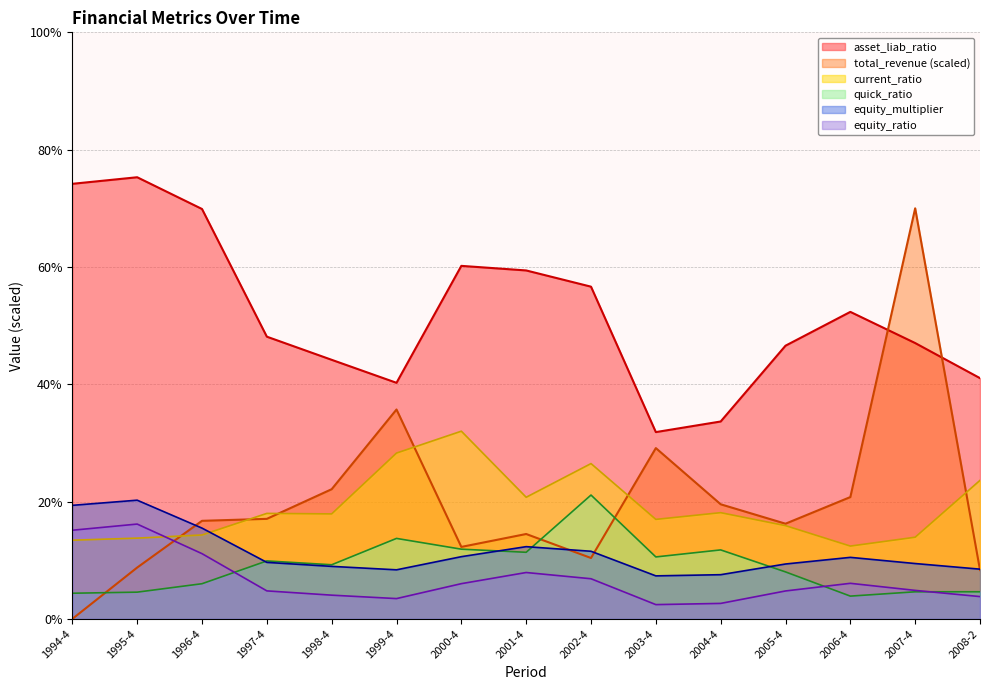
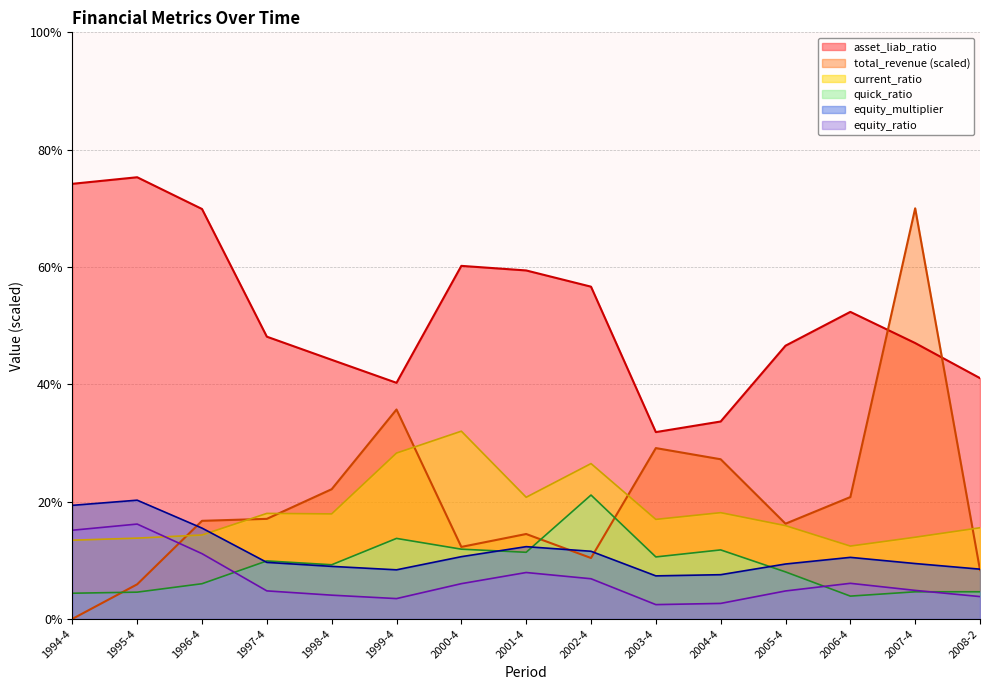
  {
    "asset_liab_ratio": {
      "1994-4": "74%",
      "1995-4": "75%",
      "1996-4": "70%",
      "1997-4": "48%",
      "1998-4": "44%",
      "1999-4": "40%",
      "2000-4": "60%",
      "2001-4": "59%",
      "2002-4": "57%",
      "2003-4": "32%",
      "2004-4": "34%",
      "2005-4": "47%",
      "2006-4": "52%",
      "2007-4": "47%",
      "2008-2": "41%"
    },
    "total_revenue (scaled)": {
      "1994-4": "0%",
-     "1995-4": "9%",
+     "1995-4": "6%",
      "1996-4": "17%",
      "1997-4": "17%",
      "1998-4": "22%",
      "1999-4": "36%",
      "2001-4": "14%",
      "2002-4": "10%",
      "2003-4": "29%",
-     "2004-4": "20%",
+     "2004-4": "27%",
      "2006-4": "21%",
      "2007-4": "70%"
    },
    "current_ratio": {
      "1994-4": "13%",
      "1995-4": "14%",
      "1996-4": "14%",
      "1997-4": "18%",
      "1998-4": "18%",
      "1999-4": "28%",
      "2000-4": "32%",
      "2001-4": "21%",
      "2002-4": "26%",
      "2003-4": "17%",
      "2004-4": "18%",
      "2006-4": "12%",
      "2007-4": "14%",
-     "2008-2": "24%"
+     "2008-2": "16%"
    },
    "quick_ratio": {
      "1994-4": "4%",
      "1995-4": "5%",
      "1996-4": "6%",
      "1999-4": "14%",
      "2001-4": "11%",
      "2002-4": "21%",
      "2003-4": "11%",
      "2004-4": "12%",
      "2005-4": "8%",
      "2006-4": "4%",
      "2008-2": "5%"
    }
  }
